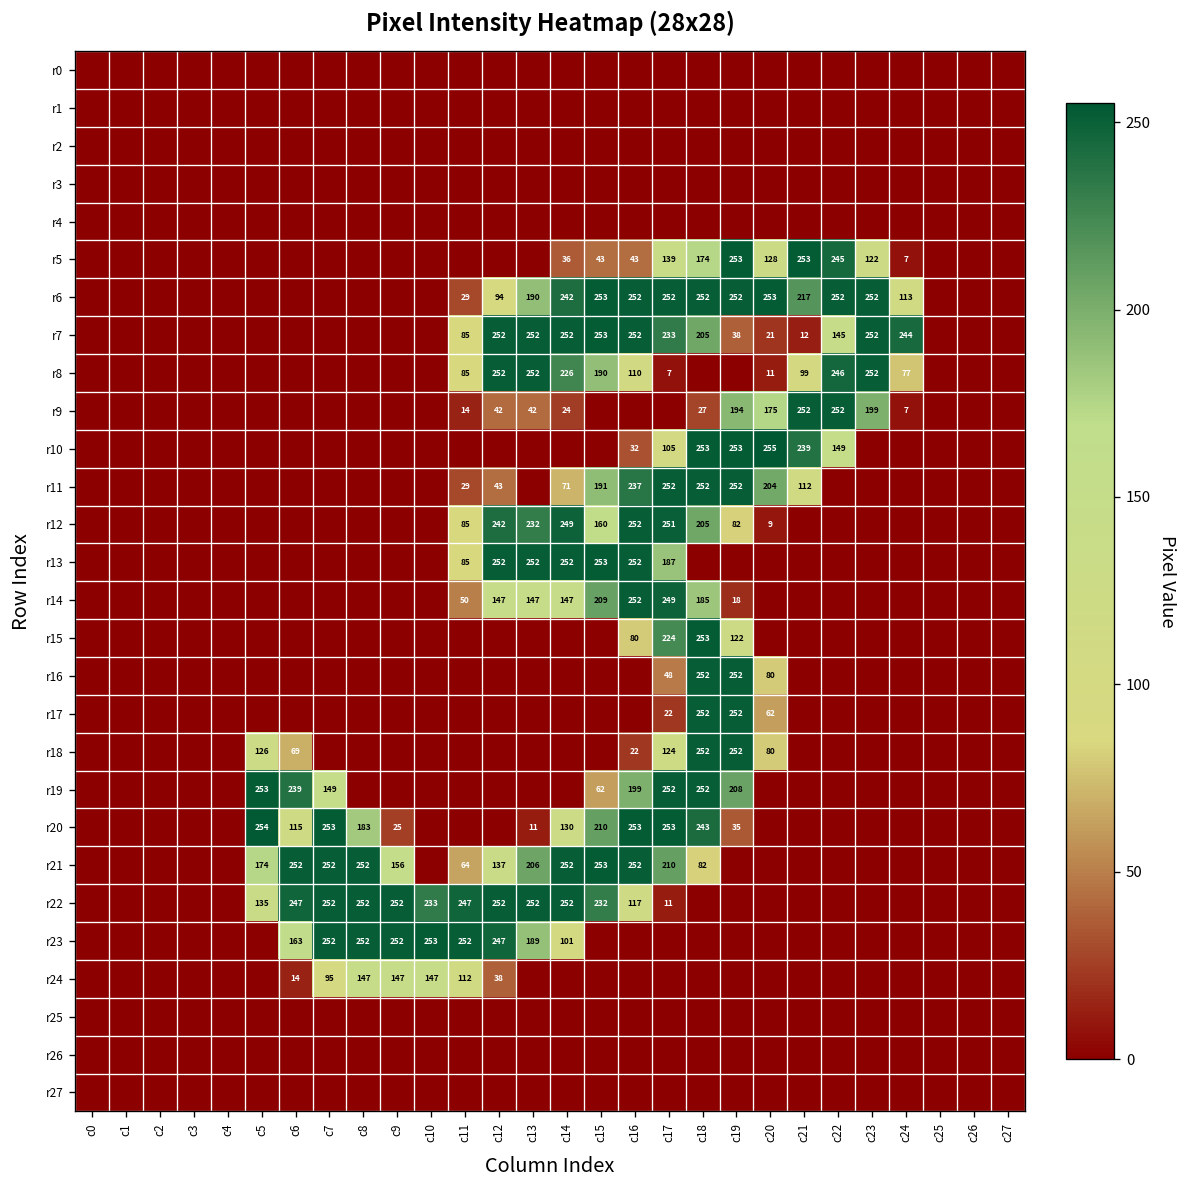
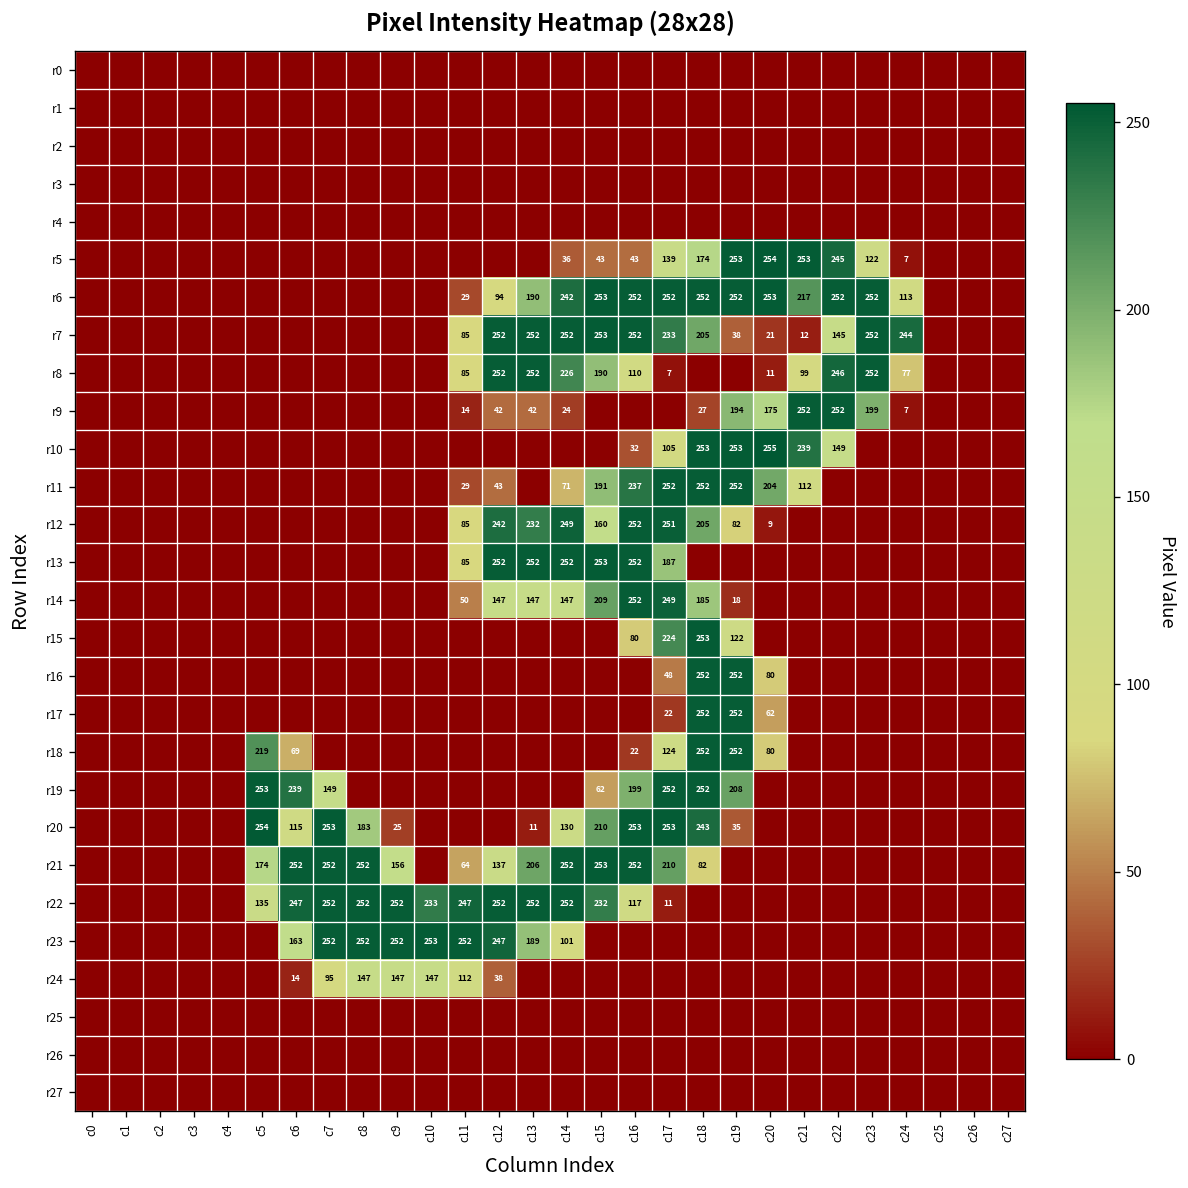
  {
    "r5": {
      "c14": 36,
      "c15": 43,
      "c16": 43,
      "c17": 139,
      "c18": 174,
      "c19": 253,
-     "c20": 128,
+     "c20": 254,
      "c21": 253,
      "c22": 245,
      "c23": 122,
      "c24": 7
    },
    "r6": {
      "c11": 29,
      "c12": 94,
      "c13": 190,
      "c14": 242,
      "c15": 253,
      "c16": 252,
      "c17": 252,
      "c18": 252,
      "c19": 252,
      "c20": 253,
      "c21": 217,
      "c22": 252,
      "c23": 252,
      "c24": 113
    },
    "r7": {
      "c11": 85,
      "c12": 252,
      "c13": 252,
      "c14": 252,
      "c15": 253,
      "c16": 252,
      "c17": 233,
      "c18": 205,
      "c19": 38,
      "c20": 21,
      "c21": 12,
      "c22": 145,
      "c23": 252,
      "c24": 244
    },
    "r8": {
      "c11": 85,
      "c12": 252,
      "c13": 252,
      "c14": 226,
      "c15": 190,
      "c16": 110,
      "c17": 7,
      "c20": 11,
      "c21": 99,
      "c22": 246,
      "c23": 252,
      "c24": 77
    },
    "r9": {
      "c11": 14,
      "c12": 42,
      "c13": 42,
      "c14": 24,
      "c18": 27,
      "c19": 194,
      "c20": 175,
      "c21": 252,
      "c22": 252,
      "c23": 199,
      "c24": 7
    },
    "r10": {
      "c16": 32,
      "c17": 105,
      "c18": 253,
      "c19": 253,
      "c20": 255,
      "c21": 239,
      "c22": 149
    },
    "r11": {
      "c11": 29,
      "c12": 43,
      "c14": 71,
      "c15": 191,
      "c16": 237,
      "c17": 252,
      "c18": 252,
      "c19": 252,
      "c20": 204,
      "c21": 112
    },
    "r12": {
      "c11": 85,
      "c12": 242,
      "c13": 232,
      "c14": 249,
      "c15": 160,
      "c16": 252,
      "c17": 251,
      "c18": 205,
      "c19": 82,
      "c20": 9
    },
    "r13": {
      "c11": 85,
      "c12": 252,
      "c13": 252,
      "c14": 252,
      "c15": 253,
      "c16": 252,
      "c17": 187
    },
    "r14": {
      "c11": 50,
      "c12": 147,
      "c13": 147,
      "c14": 147,
      "c15": 209,
      "c16": 252,
      "c17": 249,
      "c18": 185,
      "c19": 18
    },
    "r15": {
      "c16": 80,
      "c17": 224,
      "c18": 253,
      "c19": 122
    },
    "r16": {
      "c17": 48,
      "c18": 252,
      "c19": 252,
      "c20": 80
    },
    "r17": {
      "c17": 22,
      "c18": 252,
      "c19": 252,
      "c20": 62
    },
    "r18": {
-     "c5": 126,
+     "c5": 219,
      "c6": 69,
      "c16": 22,
      "c17": 124,
      "c18": 252,
      "c19": 252,
      "c20": 80
    },
    "r19": {
      "c5": 253,
      "c6": 239,
      "c7": 149,
      "c15": 62,
      "c16": 199,
      "c17": 252,
      "c18": 252,
      "c19": 208
    },
    "r20": {
      "c5": 254,
      "c6": 115,
      "c7": 253,
      "c8": 183,
      "c9": 25,
      "c13": 11,
      "c14": 130,
      "c15": 210,
      "c16": 253,
      "c17": 253,
      "c18": 243,
      "c19": 35
    },
    "r21": {
      "c5": 174,
      "c6": 252,
      "c7": 252,
      "c8": 252,
      "c9": 156,
      "c11": 64,
      "c12": 137,
      "c13": 206,
      "c14": 252,
      "c15": 253,
      "c16": 252,
      "c17": 210,
      "c18": 82
    },
    "r22": {
      "c5": 135,
      "c6": 247,
      "c7": 252,
      "c8": 252,
      "c9": 252,
      "c10": 233,
      "c11": 247,
      "c12": 252,
      "c13": 252,
      "c14": 252,
      "c15": 232,
      "c16": 117,
      "c17": 11
    },
    "r23": {
      "c6": 163,
      "c7": 252,
      "c8": 252,
      "c9": 252,
      "c10": 253,
      "c11": 252,
      "c12": 247,
      "c13": 189,
      "c14": 101
    },
    "r24": {
      "c6": 14,
      "c7": 95,
      "c8": 147,
      "c9": 147,
      "c10": 147,
      "c11": 112,
      "c12": 38
    }
  }
